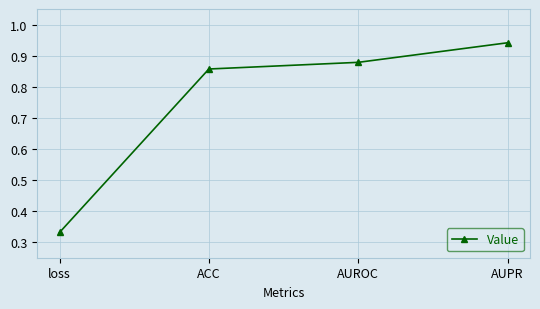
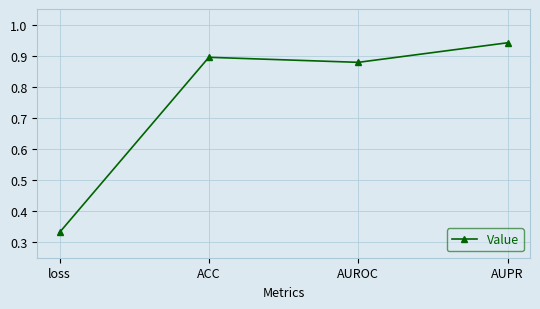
  {
    "loss": 0.33,
-   "ACC": 0.86,
+   "ACC": 0.89,
    "AUROC": 0.88,
    "AUPR": 0.94
  }
